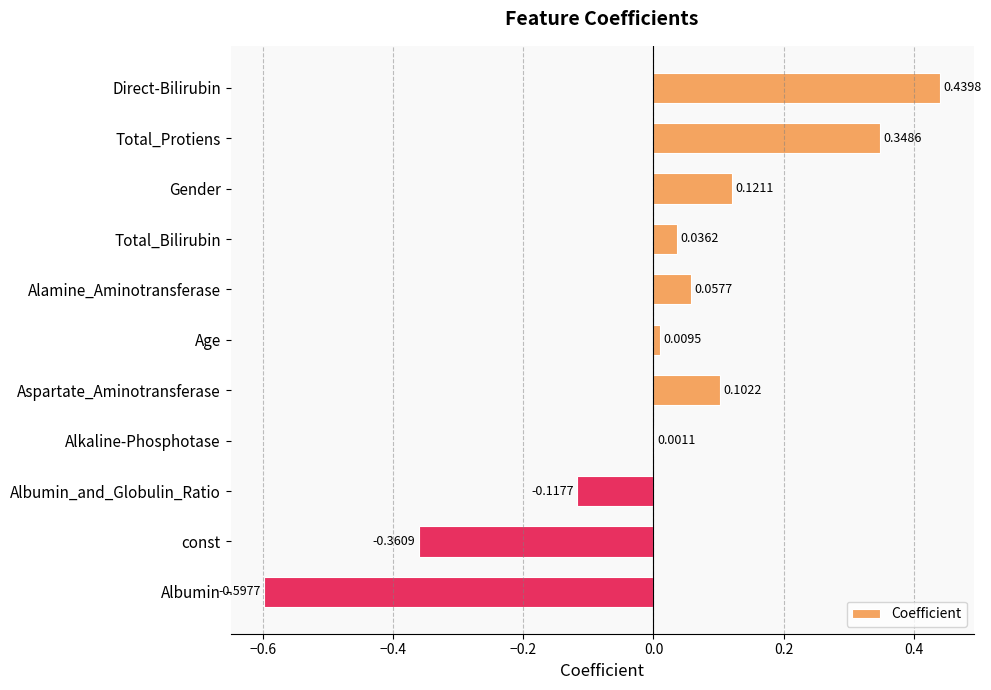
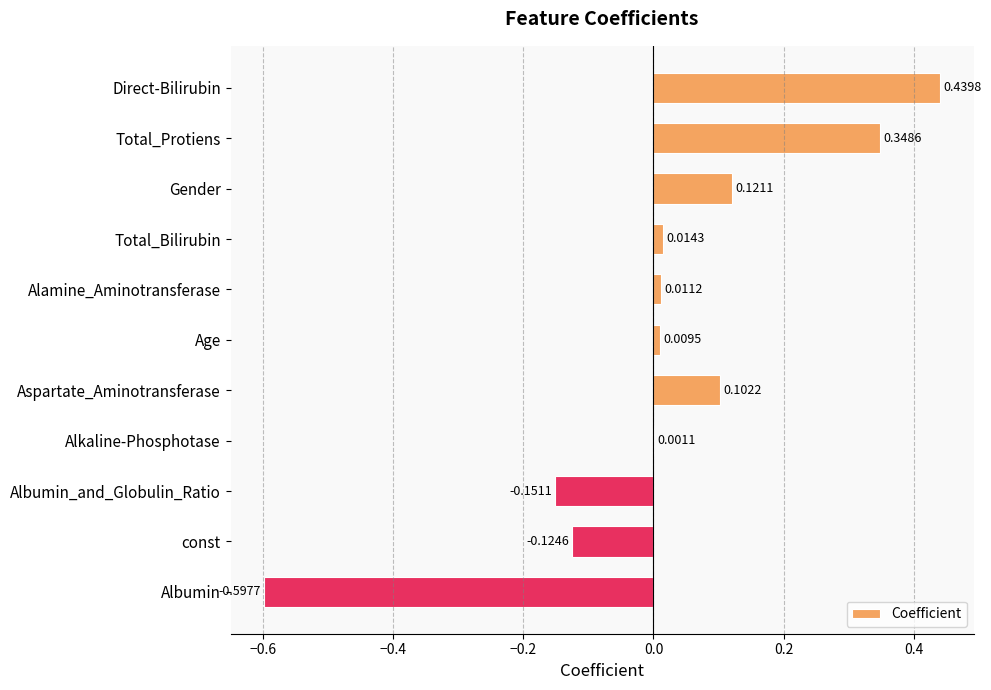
  {
    "Direct-Bilirubin": 0.4398,
    "Total_Protiens": 0.3486,
    "Gender": 0.1211,
-   "Total_Bilirubin": 0.0362,
-   "Alamine_Aminotransferase": 0.0577,
+   "Total_Bilirubin": 0.0143,
+   "Alamine_Aminotransferase": 0.0112,
    "Age": 0.0095,
    "Aspartate_Aminotransferase": 0.1022,
    "Alkaline-Phosphotase": 0.0011,
-   "Albumin_and_Globulin_Ratio": -0.1177,
-   "const": -0.3609,
+   "Albumin_and_Globulin_Ratio": -0.1511,
+   "const": -0.1246,
    "Albumin": -0.5977
  }
